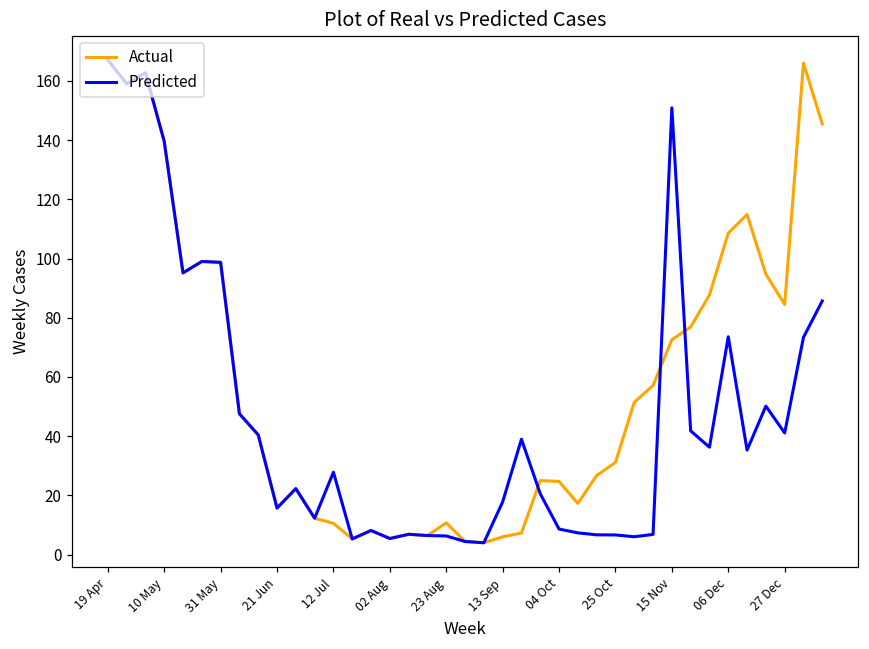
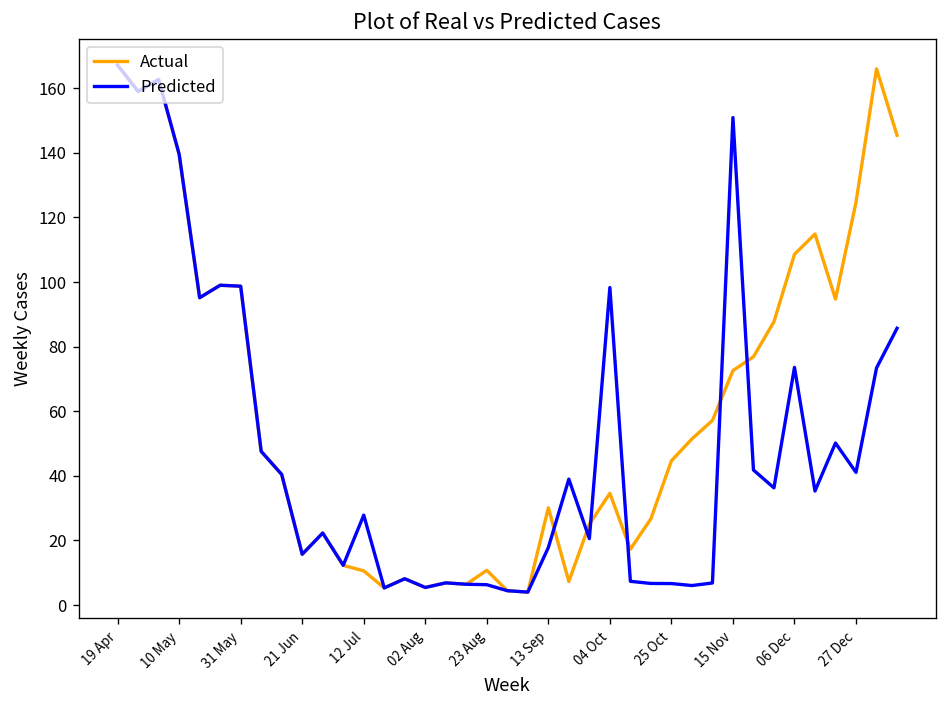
  {
    "Actual": {
      "12 Jul": 11,
      "23 Aug": 11,
-     "13 Sep": 6,
-     "04 Oct": 25,
-     "25 Oct": 31,
+     "13 Sep": 30,
+     "04 Oct": 35,
+     "25 Oct": 45,
      "15 Nov": 73,
      "06 Dec": 109,
-     "27 Dec": 85
+     "27 Dec": 125
    },
    "Predicted": {
      "12 Jul": 28,
      "23 Aug": 6,
      "13 Sep": 18,
-     "04 Oct": 9,
+     "04 Oct": 98,
      "25 Oct": 7,
      "15 Nov": 151,
      "06 Dec": 74,
      "27 Dec": 41
    }
  }
